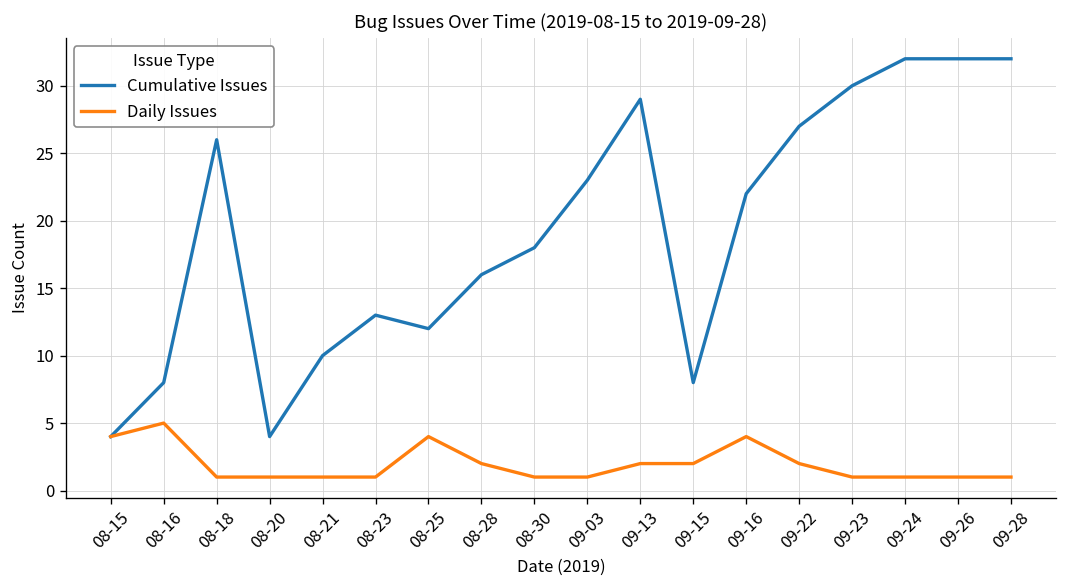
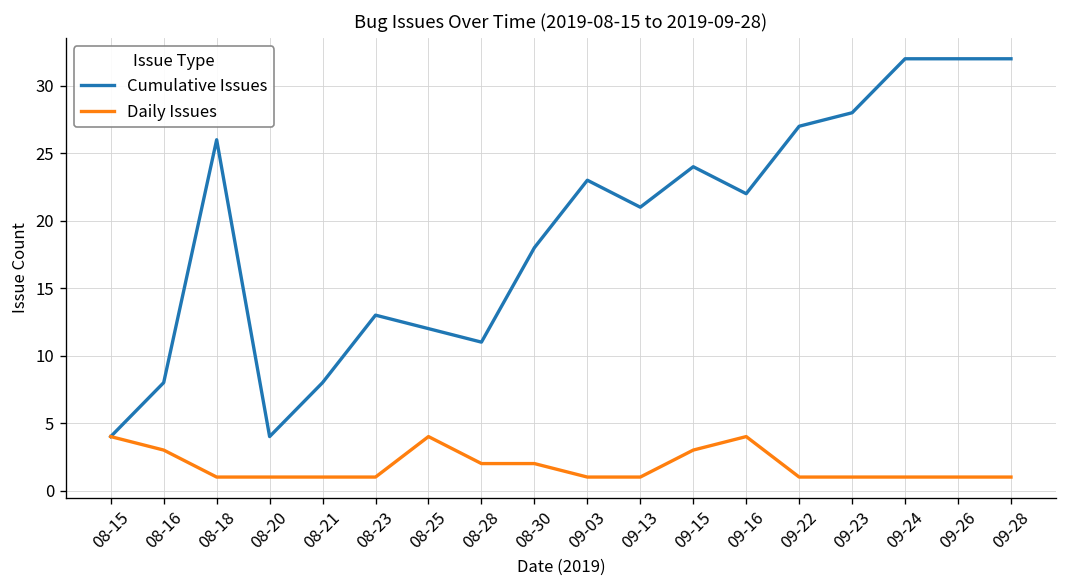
  {
    "Cumulative Issues": {
      "08-16": 8,
      "08-18": 26,
      "08-20": 4,
-     "08-21": 10,
+     "08-21": 8,
      "08-23": 13,
      "08-25": 12,
-     "08-28": 16,
+     "08-28": 11,
      "08-30": 18,
      "09-03": 23,
-     "09-13": 29,
-     "09-15": 8,
+     "09-13": 21,
+     "09-15": 24,
      "09-16": 22,
      "09-22": 27,
-     "09-23": 30,
+     "09-23": 28,
      "09-24": 32,
      "09-26": 32,
      "09-28": 32
    },
    "Daily Issues": {
-     "08-16": 5,
+     "08-16": 3,
      "08-18": 1,
      "08-20": 1,
      "08-21": 1,
      "08-23": 1,
      "08-25": 4,
      "08-28": 2,
-     "08-30": 1,
+     "08-30": 2,
      "09-03": 1,
-     "09-13": 2,
-     "09-15": 2,
+     "09-13": 1,
+     "09-15": 3,
      "09-16": 4,
-     "09-22": 2,
+     "09-22": 1,
      "09-23": 1,
      "09-24": 1,
      "09-26": 1,
      "09-28": 1
    }
  }
